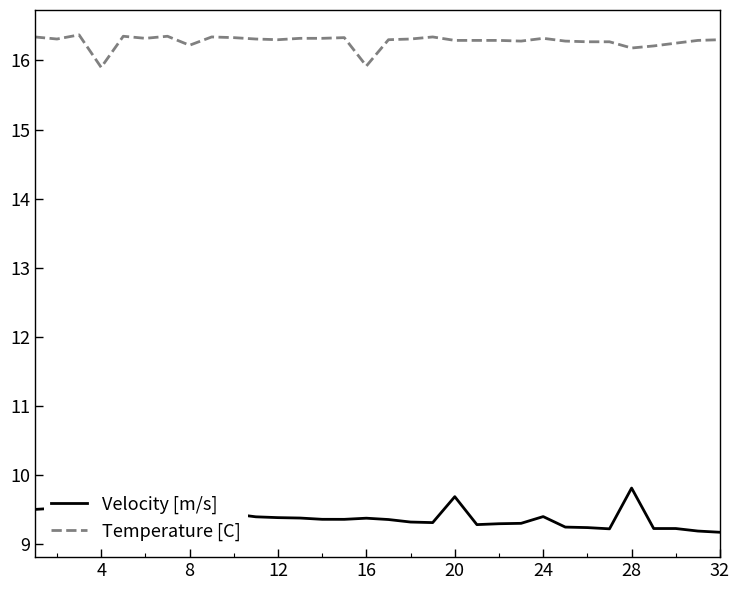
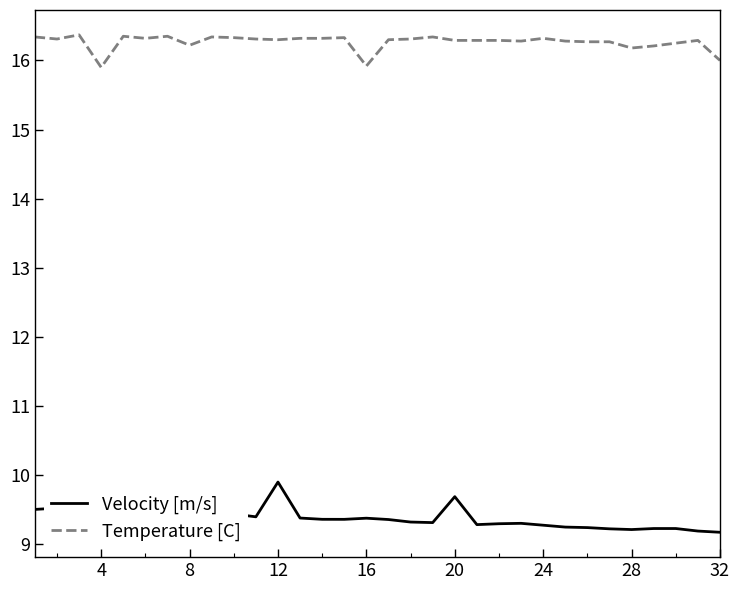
  {
    "Velocity [m/s]": {
-     "12": 9.4,
+     "12": 9.9,
      "16": 9.4,
      "20": 9.7,
-     "24": 9.4,
-     "28": 9.8,
+     "24": 9.3,
+     "28": 9.2,
      "32": 9.2
    },
    "Temperature [C]": {
      "4": 15.9,
      "8": 16.2,
      "12": 16.3,
      "16": 15.9,
      "20": 16.3,
      "24": 16.3,
      "28": 16.2,
-     "32": 16.3
+     "32": 16.0
    }
  }
